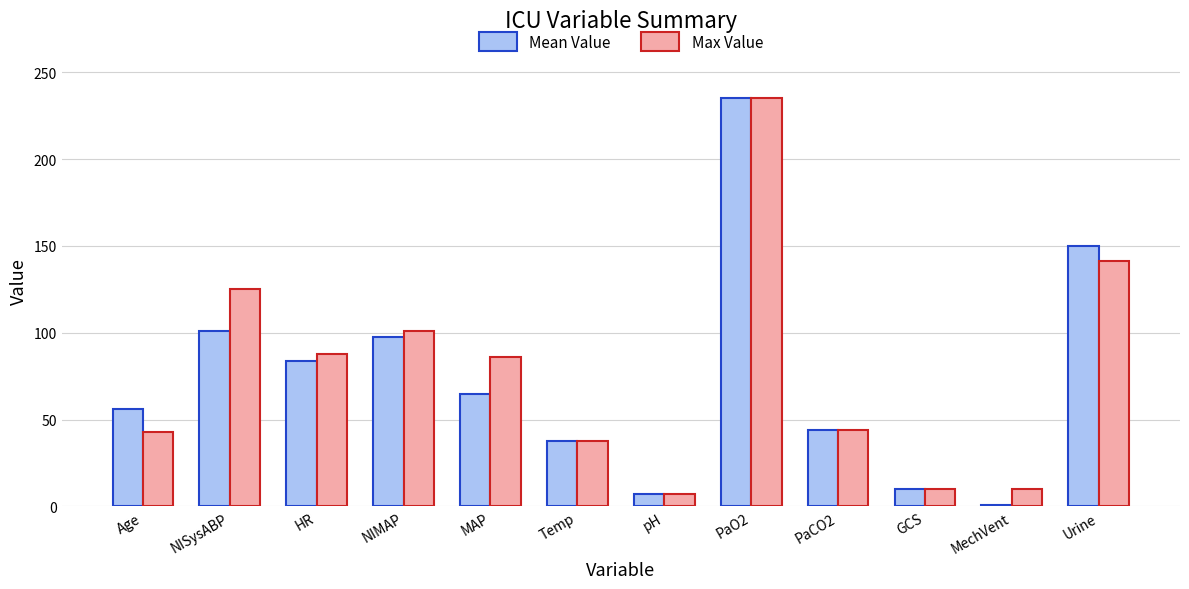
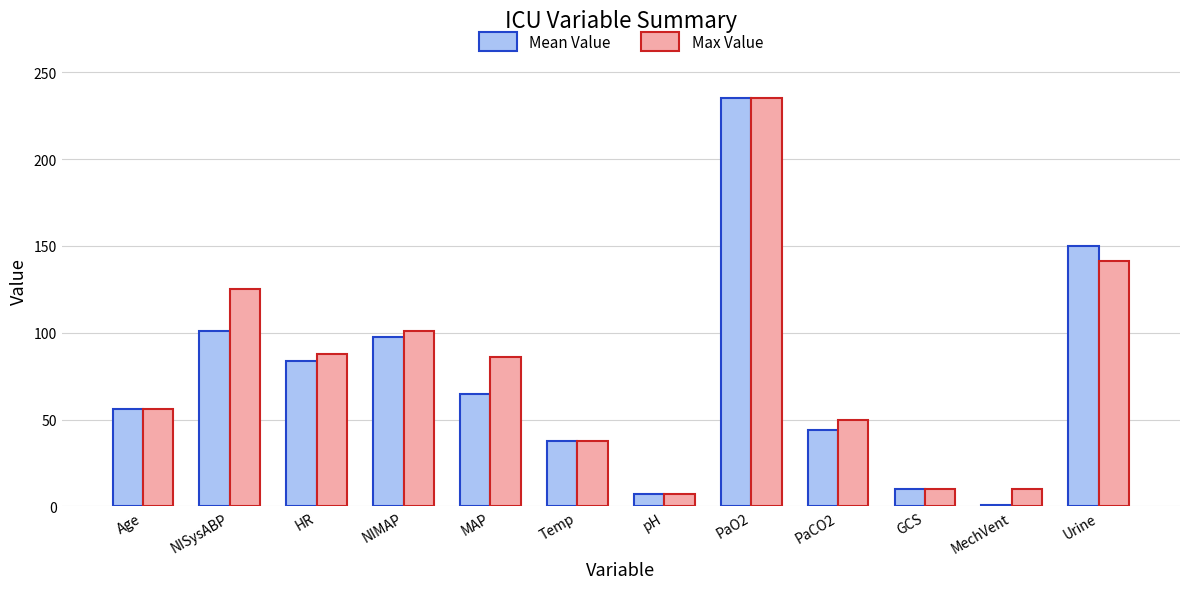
  {
    "Mean Value": {
      "Age": 56,
      "NISysABP": 101,
      "HR": 84,
      "NIMAP": 98,
      "MAP": 65,
      "Temp": 37,
      "pH": 7,
      "PaO2": 235,
      "PaCO2": 44,
      "GCS": 10,
      "Urine": 150
    },
    "Max Value": {
-     "Age": 43,
+     "Age": 56,
      "NISysABP": 125,
      "HR": 88,
      "NIMAP": 101,
      "MAP": 86,
      "Temp": 37,
      "pH": 7,
      "PaO2": 235,
-     "PaCO2": 44,
+     "PaCO2": 50,
      "GCS": 10,
      "MechVent": 10,
      "Urine": 141
    }
  }
